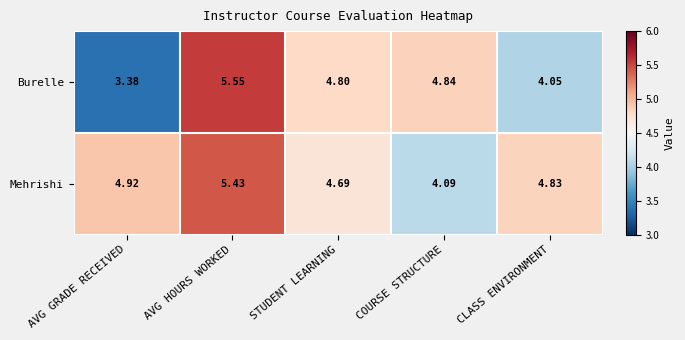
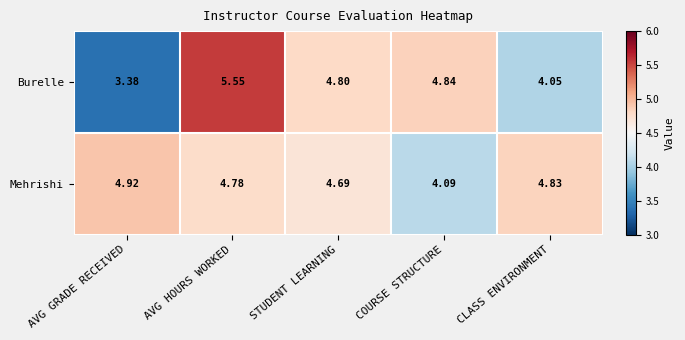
  {
    "Burelle": {
      "AVG GRADE RECEIVED": 3.38,
      "AVG HOURS WORKED": 5.55,
      "STUDENT LEARNING": 4.80,
      "COURSE STRUCTURE": 4.84,
      "CLASS ENVIRONMENT": 4.05
    },
    "Mehrishi": {
      "AVG GRADE RECEIVED": 4.92,
-     "AVG HOURS WORKED": 5.43,
+     "AVG HOURS WORKED": 4.78,
      "STUDENT LEARNING": 4.69,
      "COURSE STRUCTURE": 4.09,
      "CLASS ENVIRONMENT": 4.83
    }
  }
